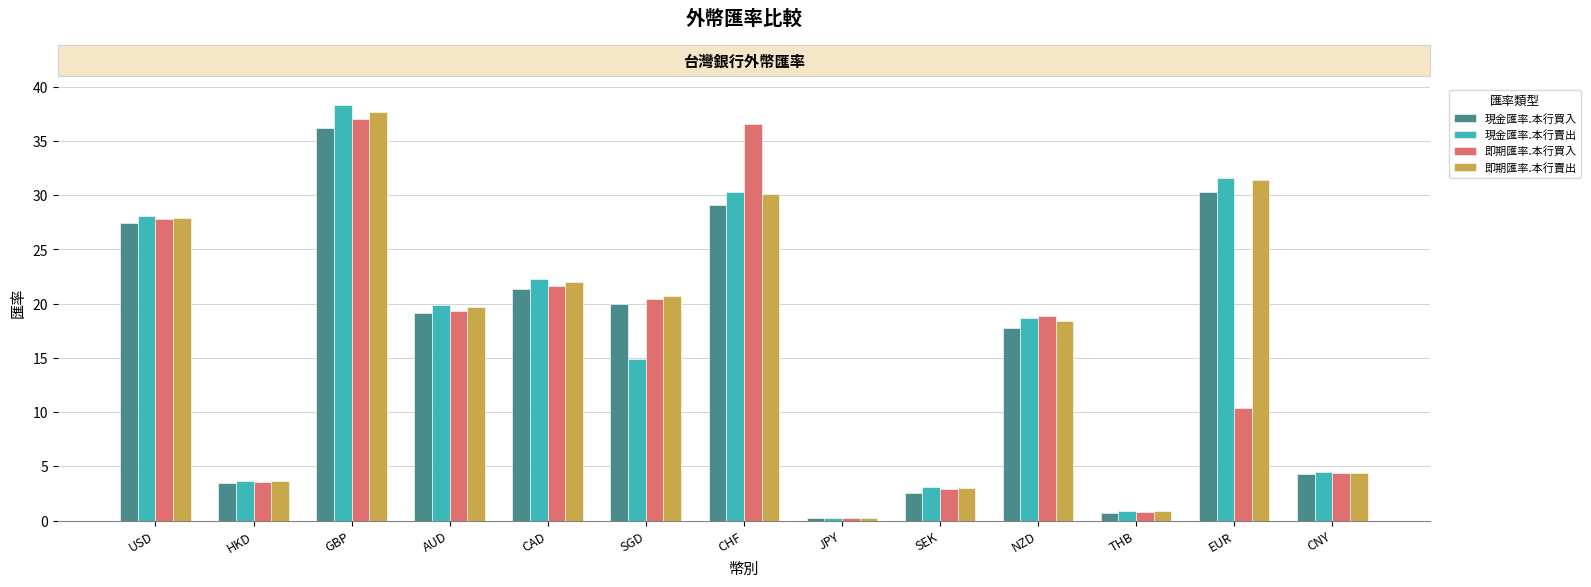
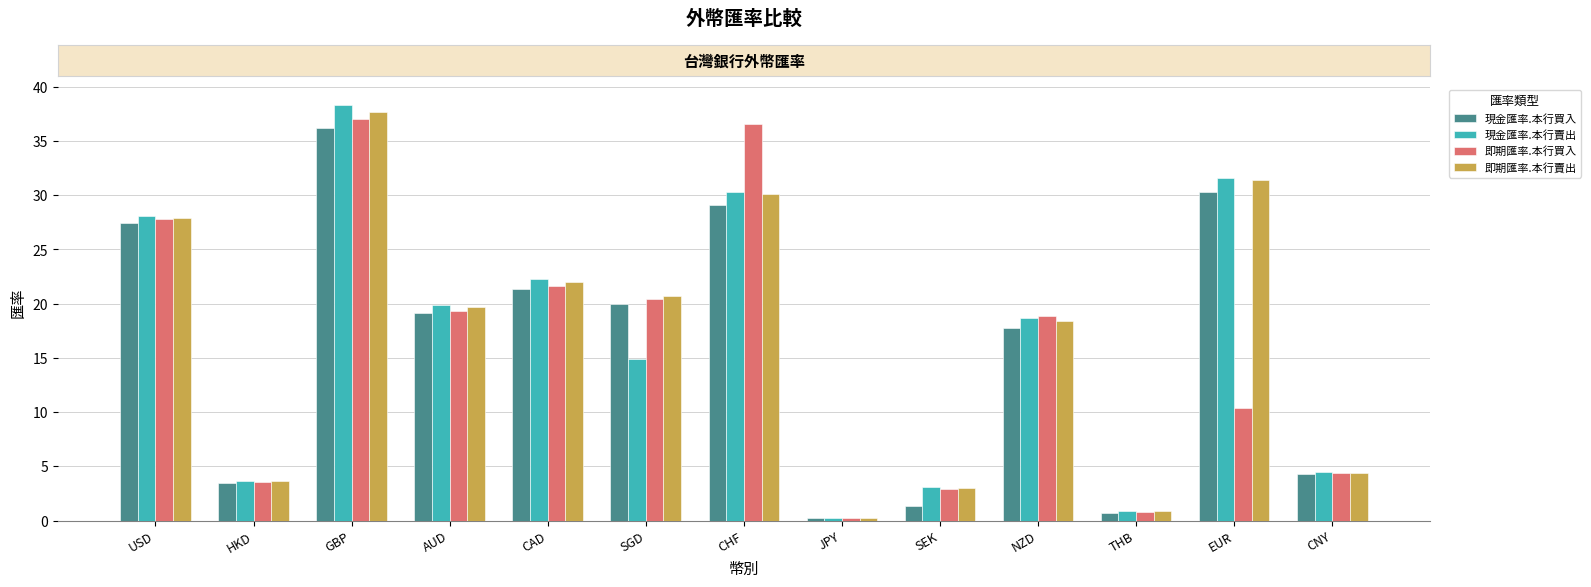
  {
    "現金匯率.本行買入": {
      "USD": 27.4,
      "HKD": 3.4,
      "GBP": 36.2,
      "AUD": 19.1,
      "CAD": 21.3,
      "SGD": 20.0,
      "CHF": 29.1,
      "JPY": 0.2,
-     "SEK": 2.6,
+     "SEK": 1.4,
      "NZD": 17.8,
      "THB": 0.7,
      "EUR": 30.3,
      "CNY": 4.3
    },
    "現金匯率.本行賣出": {
      "USD": 28.1,
      "HKD": 3.6,
      "GBP": 38.3,
      "AUD": 19.9,
      "CAD": 22.2,
      "SGD": 14.9,
      "CHF": 30.3,
      "JPY": 0.2,
      "SEK": 3.1,
      "NZD": 18.6,
      "THB": 0.9,
      "EUR": 31.6,
      "CNY": 4.4
    },
    "即期匯率.本行買入": {
      "USD": 27.8,
      "HKD": 3.5,
      "GBP": 37.1,
      "AUD": 19.3,
      "CAD": 21.7,
      "SGD": 20.4,
      "CHF": 36.5,
      "JPY": 0.2,
      "SEK": 2.9,
      "NZD": 18.9,
      "THB": 0.8,
      "EUR": 10.4,
      "CNY": 4.3
    },
    "即期匯率.本行賣出": {
      "USD": 27.9,
      "HKD": 3.6,
      "GBP": 37.7,
      "AUD": 19.7,
      "CAD": 22.0,
      "SGD": 20.7,
      "CHF": 30.1,
      "JPY": 0.2,
      "SEK": 3.0,
      "NZD": 18.4,
      "THB": 0.9,
      "EUR": 31.4,
      "CNY": 4.4
    }
  }
